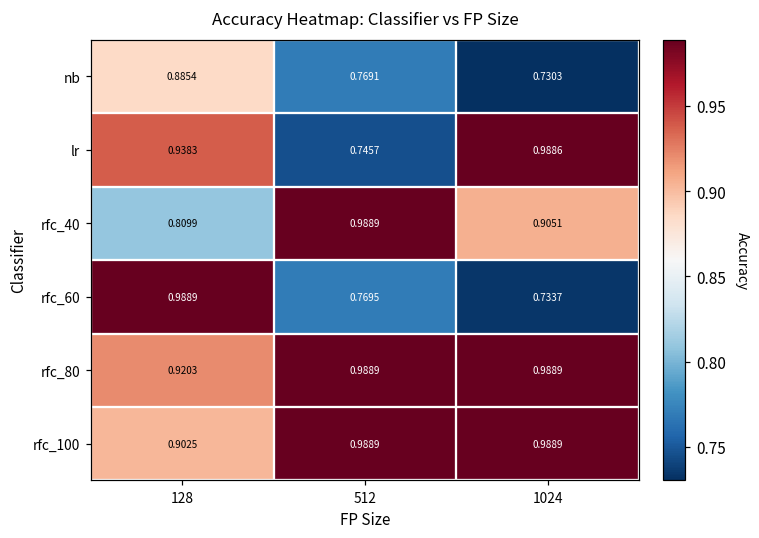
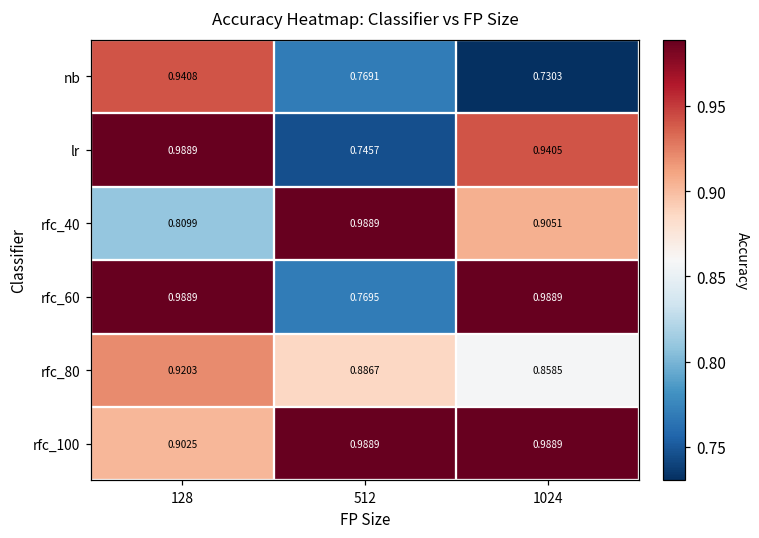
  {
    "nb": {
-     "128": 0.8854,
+     "128": 0.9408,
      "512": 0.7691,
      "1024": 0.7303
    },
    "lr": {
-     "128": 0.9383,
+     "128": 0.9889,
      "512": 0.7457,
-     "1024": 0.9886
+     "1024": 0.9405
    },
    "rfc_40": {
      "128": 0.8099,
      "512": 0.9889,
      "1024": 0.9051
    },
    "rfc_60": {
      "128": 0.9889,
      "512": 0.7695,
-     "1024": 0.7337
+     "1024": 0.9889
    },
    "rfc_80": {
      "128": 0.9203,
-     "512": 0.9889,
-     "1024": 0.9889
+     "512": 0.8867,
+     "1024": 0.8585
    },
    "rfc_100": {
      "128": 0.9025,
      "512": 0.9889,
      "1024": 0.9889
    }
  }
